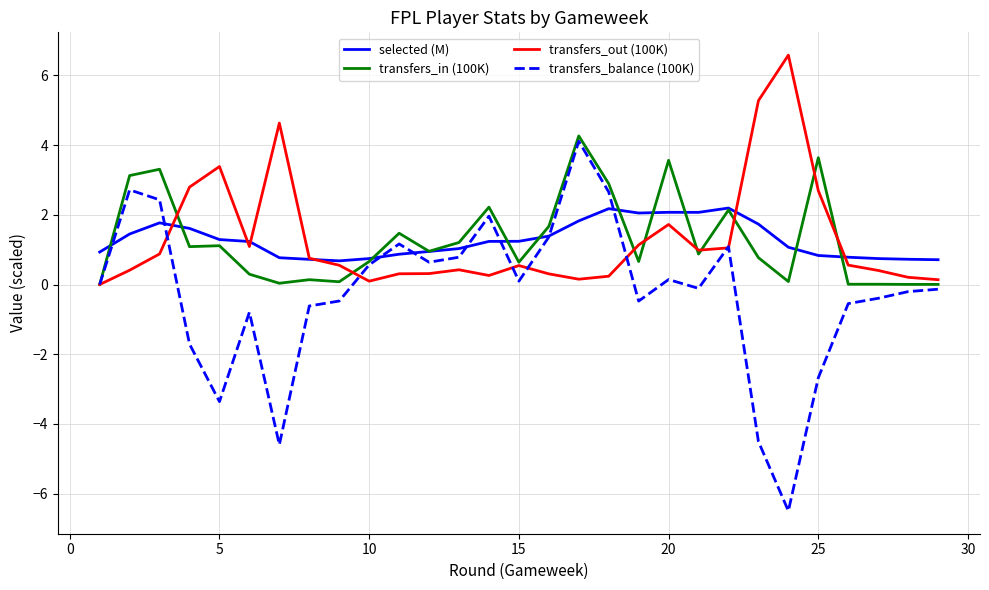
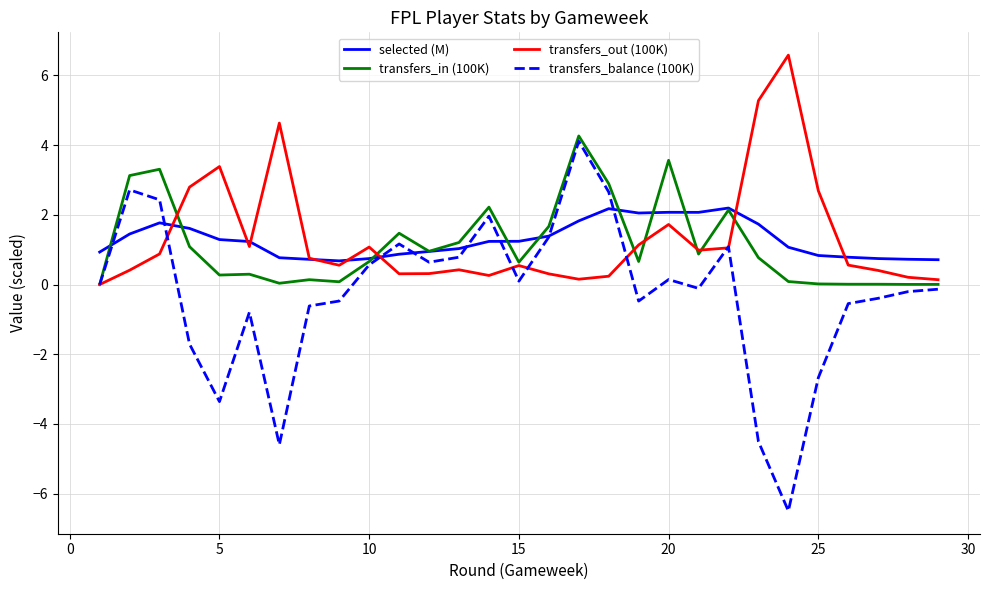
  {
    "transfers_in (100K)": {
-     "5": 1.1,
+     "5": 0.3,
      "10": 0.7,
      "15": 0.6,
      "20": 3.6,
-     "25": 3.6
+     "25": 0.0
    },
    "transfers_out (100K)": {
      "5": 3.4,
-     "10": 0.1,
+     "10": 1.1,
      "15": 0.5,
      "20": 1.7,
      "25": 2.7
    }
  }
